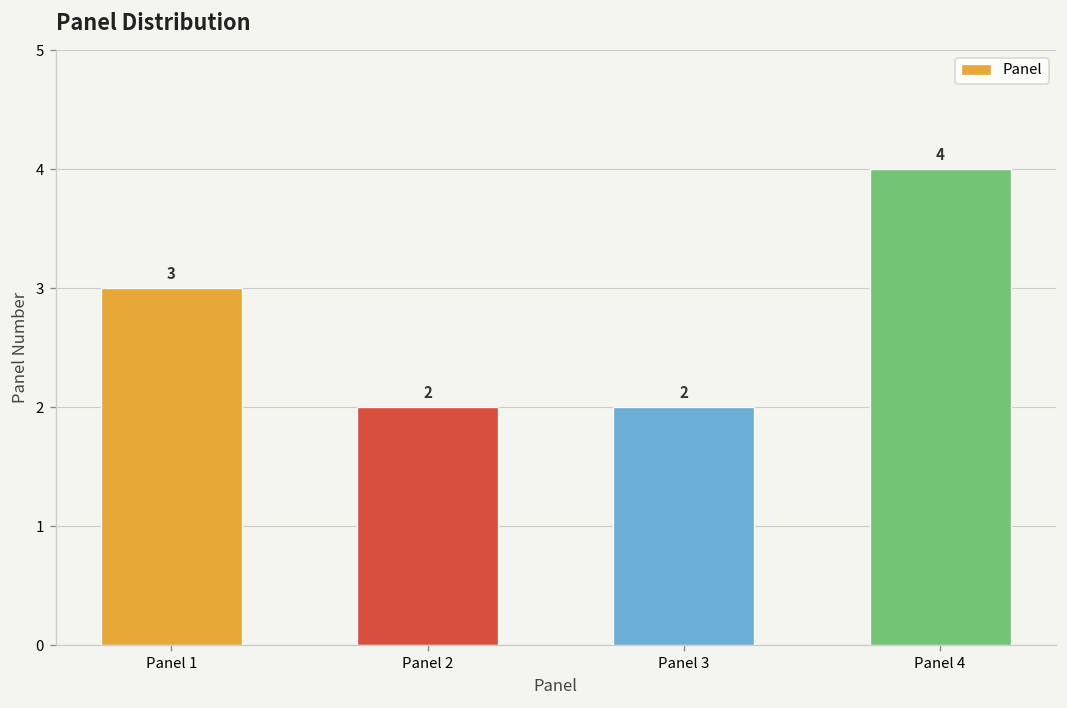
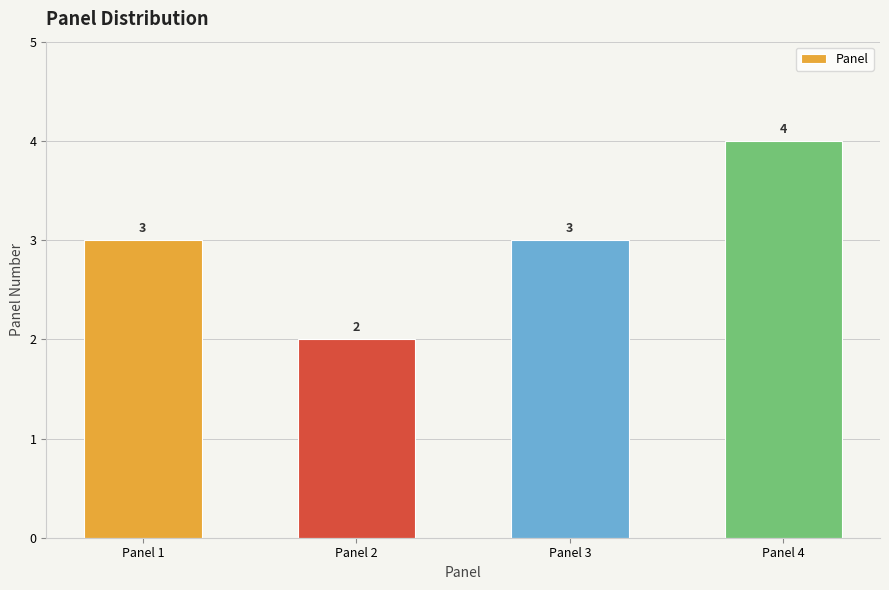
  {
    "Panel 1": 3,
    "Panel 2": 2,
-   "Panel 3": 2,
+   "Panel 3": 3,
    "Panel 4": 4
  }
